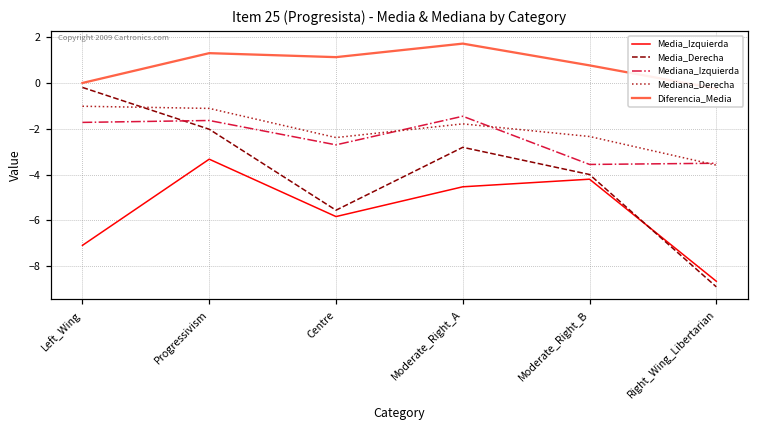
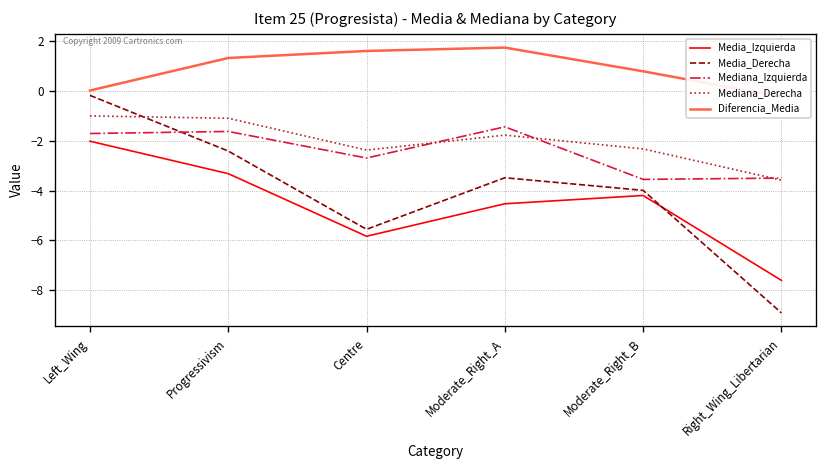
  {
    "Media_Izquierda": {
-     "Left_Wing": -7.1,
+     "Left_Wing": -2.0,
      "Progressivism": -3.3,
      "Centre": -5.8,
      "Moderate_Right_A": -4.5,
      "Moderate_Right_B": -4.2,
-     "Right_Wing_Libertarian": -8.7
+     "Right_Wing_Libertarian": -7.6
    },
    "Media_Derecha": {
      "Left_Wing": -0.2,
-     "Progressivism": -2.0,
+     "Progressivism": -2.4,
      "Centre": -5.6,
-     "Moderate_Right_A": -2.8,
+     "Moderate_Right_A": -3.5,
      "Moderate_Right_B": -4.0,
      "Right_Wing_Libertarian": -8.9
    },
    "Diferencia_Media": {
      "Left_Wing": 0.0,
      "Progressivism": 1.3,
-     "Centre": 1.1,
+     "Centre": 1.6,
      "Moderate_Right_A": 1.7,
      "Moderate_Right_B": 0.8
    }
  }
